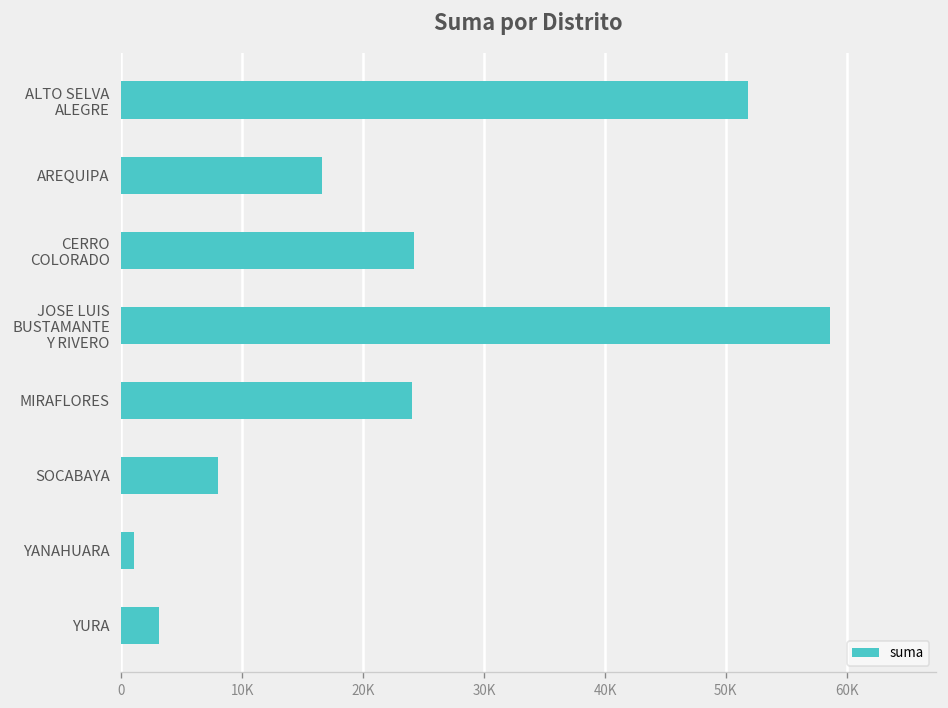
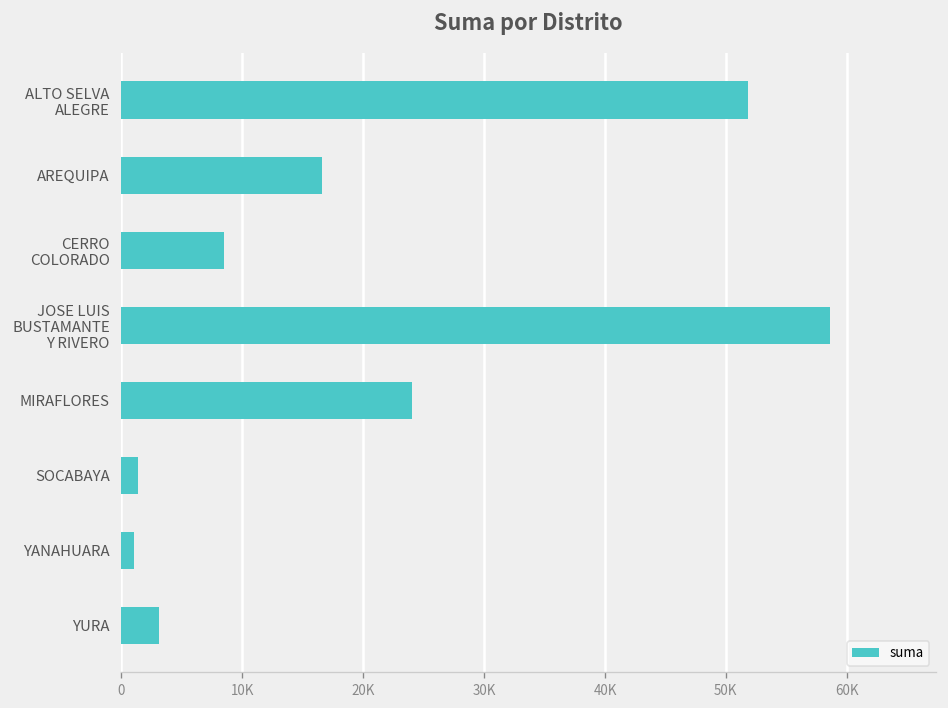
  {
    "ALTO SELVA ALEGRE": 51800,
    "AREQUIPA": 16600,
-   "CERRO COLORADO": 24200,
+   "CERRO COLORADO": 8500,
    "JOSE LUIS BUSTAMANTE Y RIVERO": 58600,
    "MIRAFLORES": 24000,
-   "SOCABAYA": 8000,
+   "SOCABAYA": 1400,
    "YANAHUARA": 1000,
    "YURA": 3100
  }
